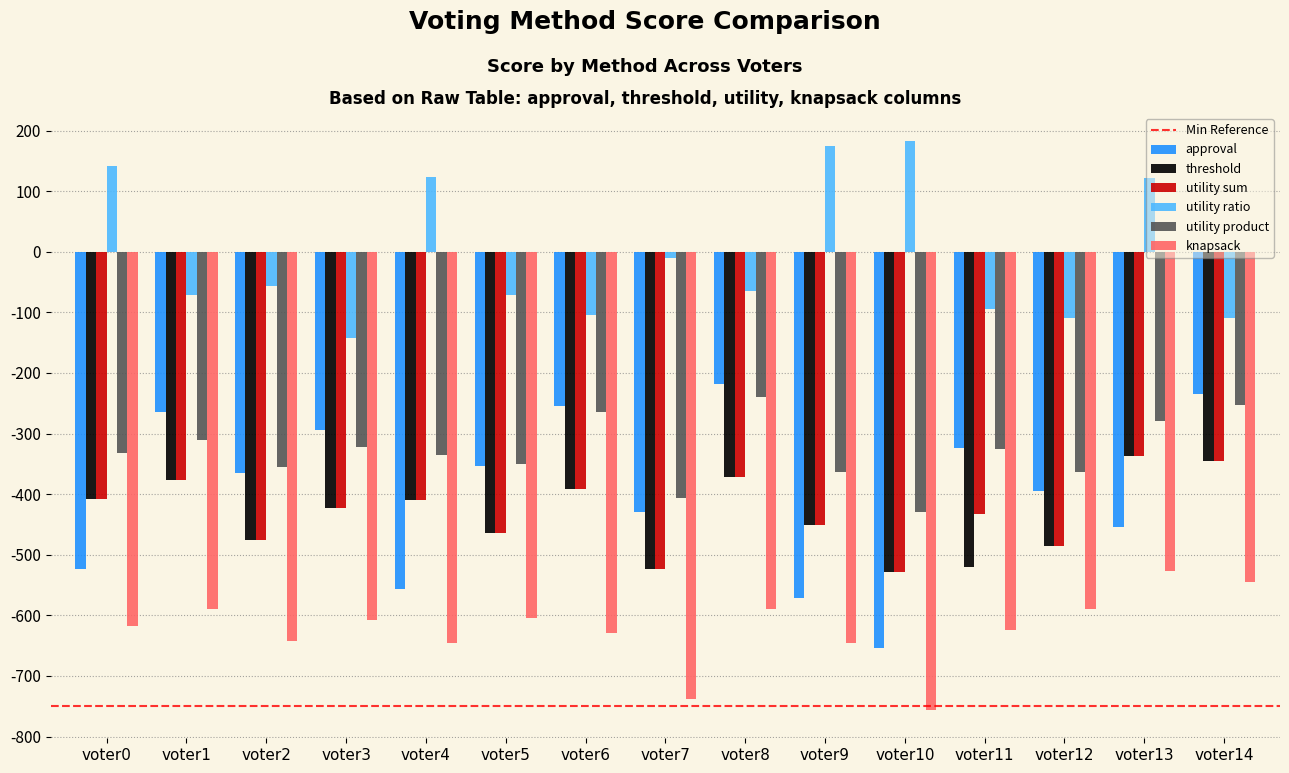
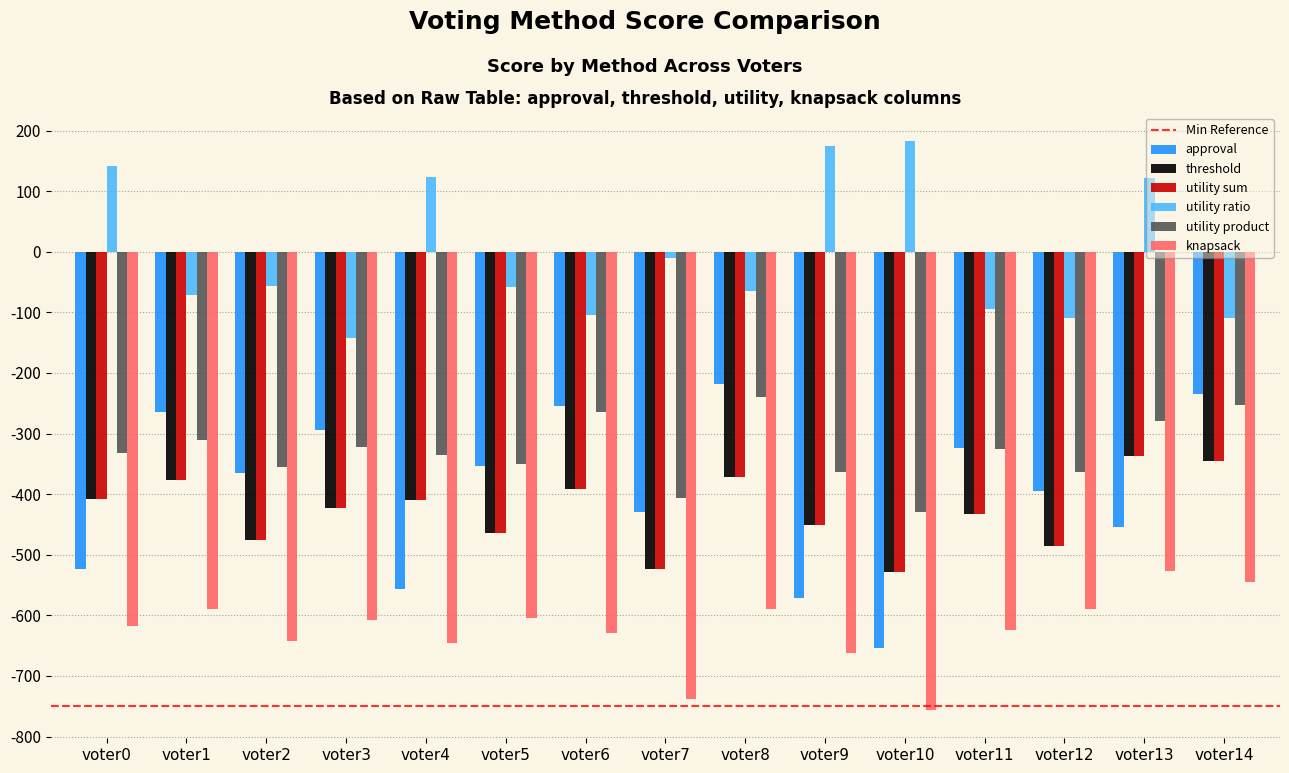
  {
    "approval": {
      "voter0": -520,
      "voter1": -260,
      "voter2": -370,
      "voter3": -300,
      "voter4": -560,
      "voter5": -350,
      "voter6": -250,
      "voter7": -430,
      "voter8": -220,
      "voter9": -570,
      "voter10": -650,
      "voter11": -320,
      "voter12": -400,
      "voter13": -460,
      "voter14": -240
    },
    "threshold": {
      "voter0": -410,
      "voter1": -380,
      "voter2": -480,
      "voter3": -420,
      "voter4": -410,
      "voter5": -460,
      "voter6": -390,
      "voter7": -520,
      "voter8": -370,
      "voter9": -450,
      "voter10": -530,
-     "voter11": -520,
+     "voter11": -430,
      "voter12": -490,
      "voter13": -340,
      "voter14": -350
    },
    "utility sum": {
      "voter0": -410,
      "voter1": -380,
      "voter2": -480,
      "voter3": -420,
      "voter4": -410,
      "voter5": -460,
      "voter6": -390,
      "voter7": -520,
      "voter8": -370,
      "voter9": -450,
      "voter10": -530,
      "voter11": -430,
      "voter12": -490,
      "voter13": -340,
      "voter14": -350
    },
    "utility ratio": {
      "voter0": 140,
      "voter1": -70,
      "voter2": -60,
      "voter3": -140,
      "voter4": 120,
-     "voter5": -70,
+     "voter5": -60,
      "voter6": -100,
      "voter7": -10,
      "voter8": -70,
      "voter9": 180,
      "voter10": 180,
      "voter11": -90,
      "voter12": -110,
      "voter14": -110
    },
    "utility product": {
      "voter0": -330,
      "voter1": -310,
      "voter2": -360,
      "voter3": -320,
      "voter4": -340,
      "voter5": -350,
      "voter6": -270,
      "voter7": -410,
      "voter8": -240,
      "voter9": -360,
      "voter10": -430,
      "voter11": -330,
      "voter12": -360,
      "voter13": -280,
      "voter14": -250
    },
    "knapsack": {
      "voter0": -620,
      "voter1": -590,
      "voter2": -640,
      "voter3": -610,
      "voter4": -650,
      "voter5": -600,
      "voter6": -630,
      "voter7": -740,
      "voter8": -590,
-     "voter9": -650,
+     "voter9": -660,
      "voter10": -760,
      "voter11": -620,
      "voter12": -590,
      "voter13": -530,
      "voter14": -550
    }
  }
